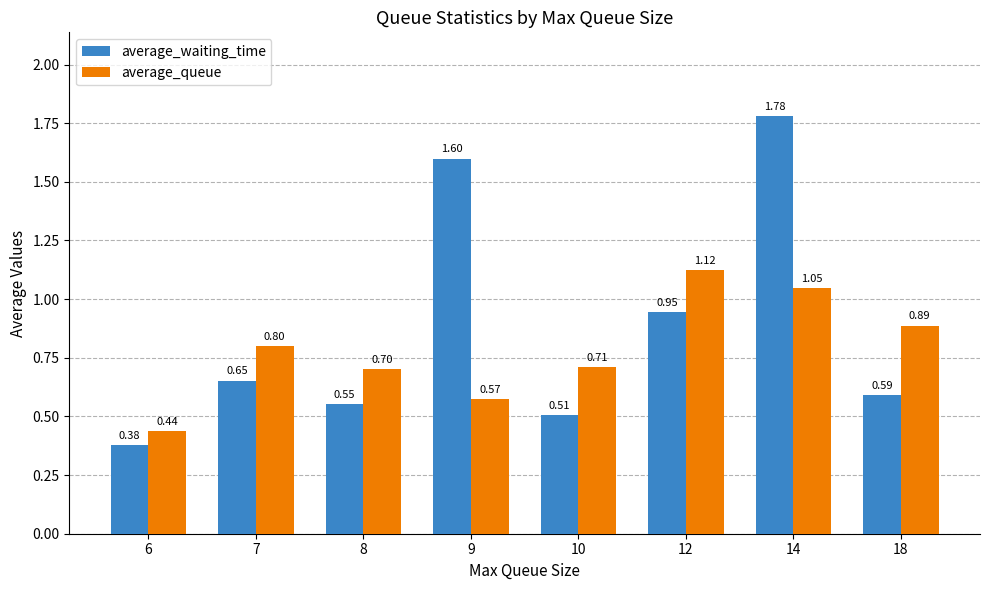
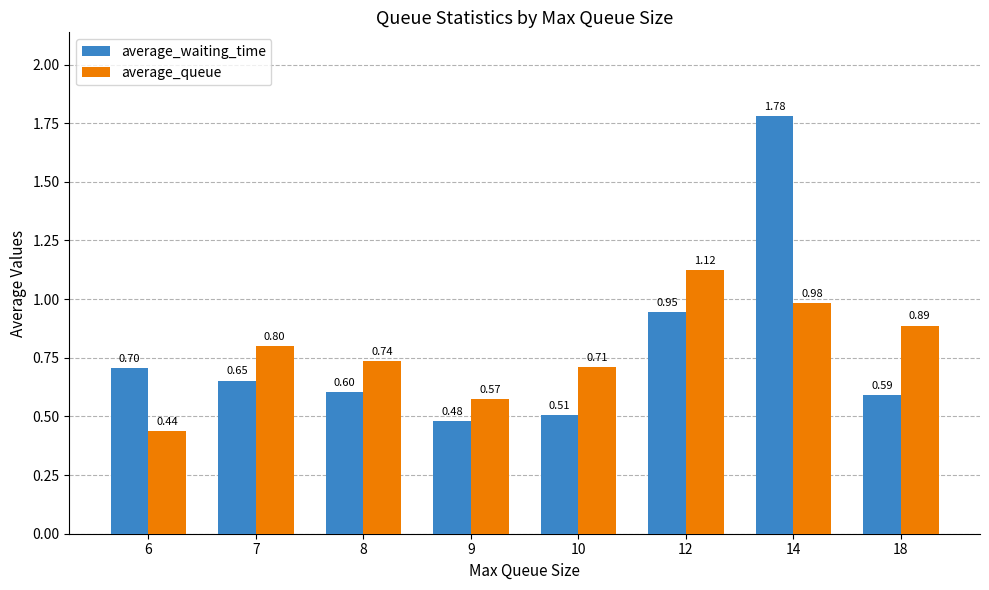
  {
    "average_waiting_time": {
-     "6": 0.38,
+     "6": 0.70,
      "7": 0.65,
-     "8": 0.55,
-     "9": 1.60,
+     "8": 0.60,
+     "9": 0.48,
      "10": 0.51,
      "12": 0.95,
      "14": 1.78,
      "18": 0.59
    },
    "average_queue": {
      "6": 0.44,
      "7": 0.80,
-     "8": 0.70,
+     "8": 0.74,
      "9": 0.57,
      "10": 0.71,
      "12": 1.12,
-     "14": 1.05,
+     "14": 0.98,
      "18": 0.89
    }
  }
